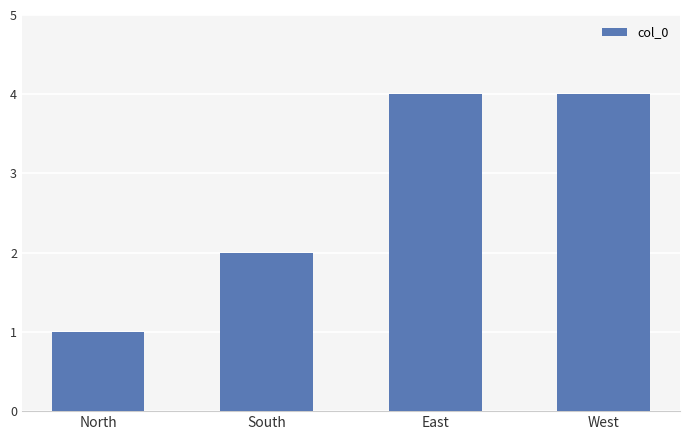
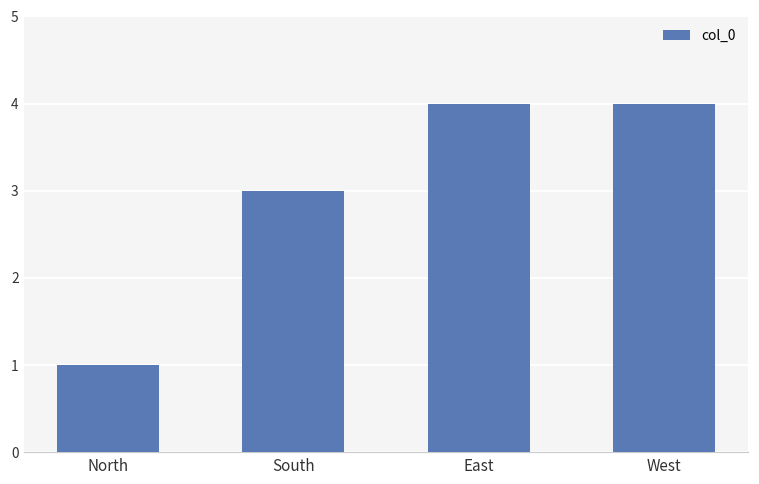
  {
    "North": 1,
-   "South": 2,
+   "South": 3,
    "East": 4,
    "West": 4
  }
